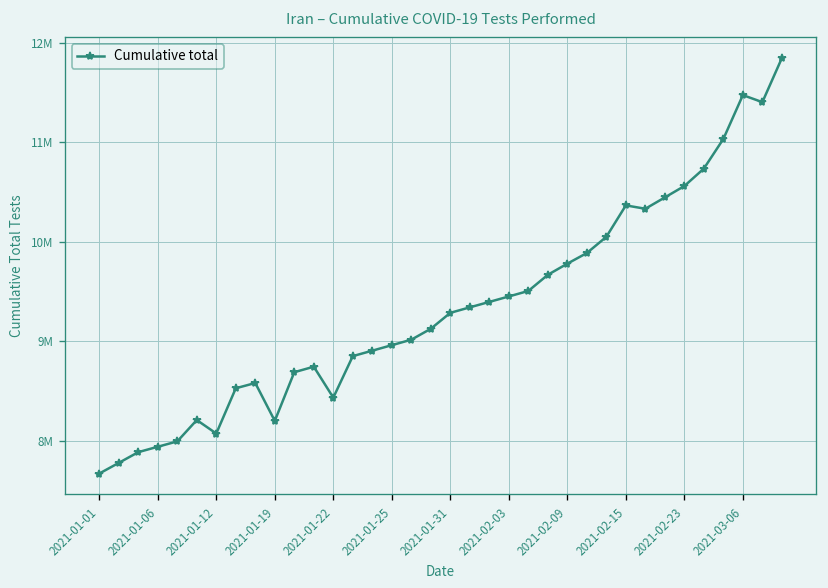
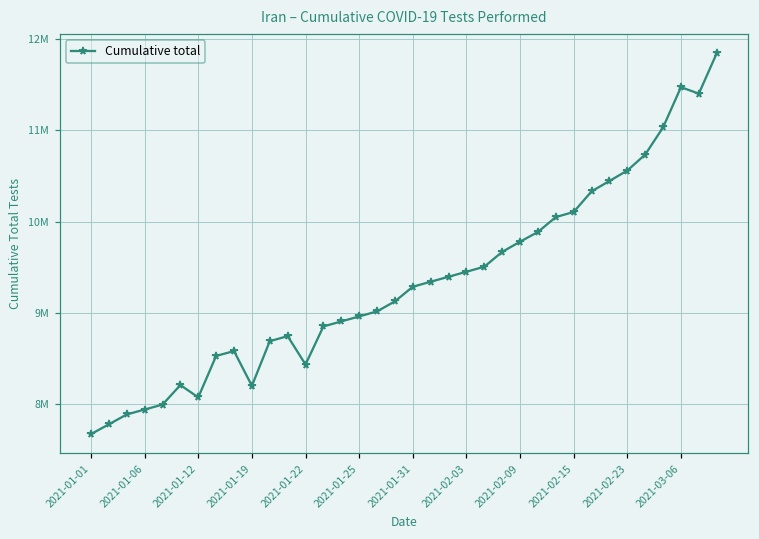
  {
    "2021-01-01": 7700000,
    "2021-01-06": 7900000,
    "2021-01-12": 8100000,
    "2021-01-19": 8200000,
    "2021-01-22": 8400000,
    "2021-01-25": 9000000,
    "2021-01-31": 9300000,
    "2021-02-03": 9400000,
    "2021-02-09": 9800000,
-   "2021-02-15": 10400000,
+   "2021-02-15": 10100000,
    "2021-02-23": 10600000,
    "2021-03-06": 11500000
  }
